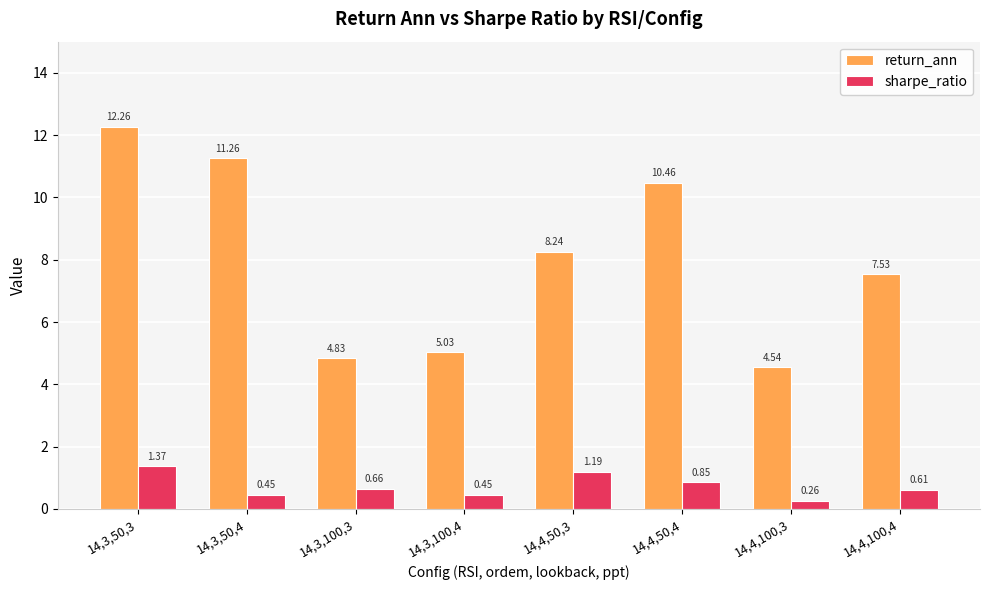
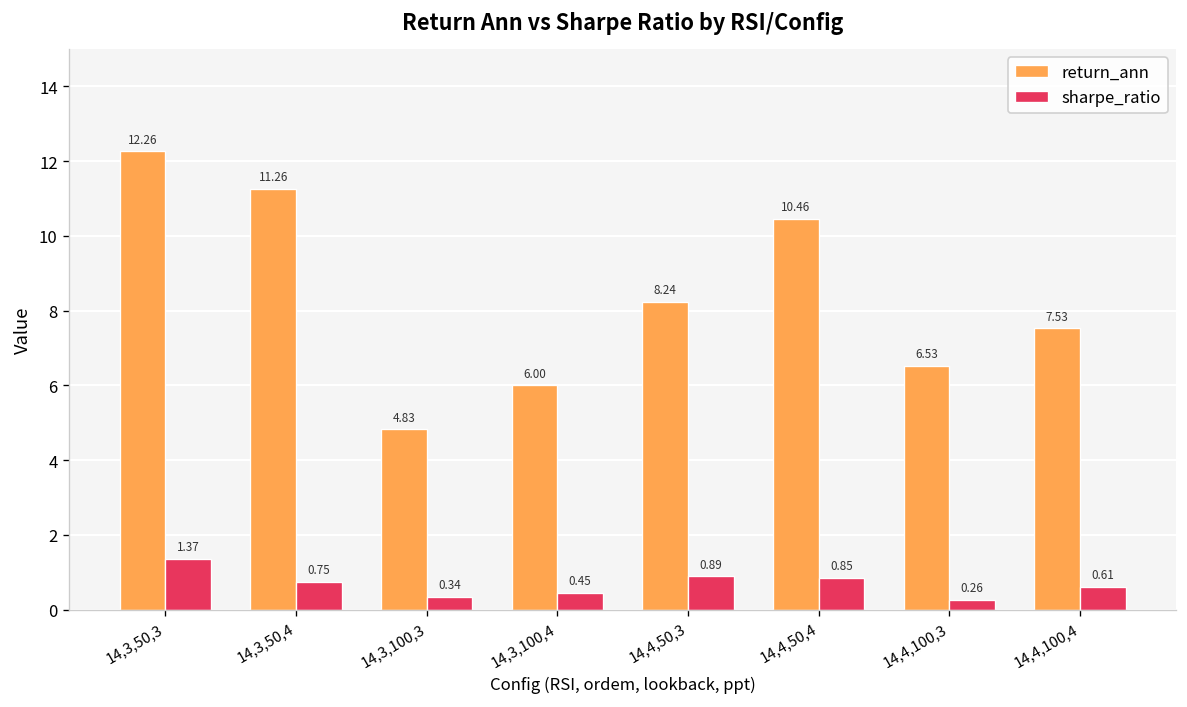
  {
    "return_ann": {
      "14,3,50,3": 12.26,
      "14,3,50,4": 11.26,
      "14,3,100,3": 4.83,
-     "14,3,100,4": 5.03,
+     "14,3,100,4": 6.00,
      "14,4,50,3": 8.24,
      "14,4,50,4": 10.46,
-     "14,4,100,3": 4.54,
+     "14,4,100,3": 6.53,
      "14,4,100,4": 7.53
    },
    "sharpe_ratio": {
      "14,3,50,3": 1.37,
-     "14,3,50,4": 0.45,
-     "14,3,100,3": 0.66,
+     "14,3,50,4": 0.75,
+     "14,3,100,3": 0.34,
      "14,3,100,4": 0.45,
-     "14,4,50,3": 1.19,
+     "14,4,50,3": 0.89,
      "14,4,50,4": 0.85,
      "14,4,100,3": 0.26,
      "14,4,100,4": 0.61
    }
  }
